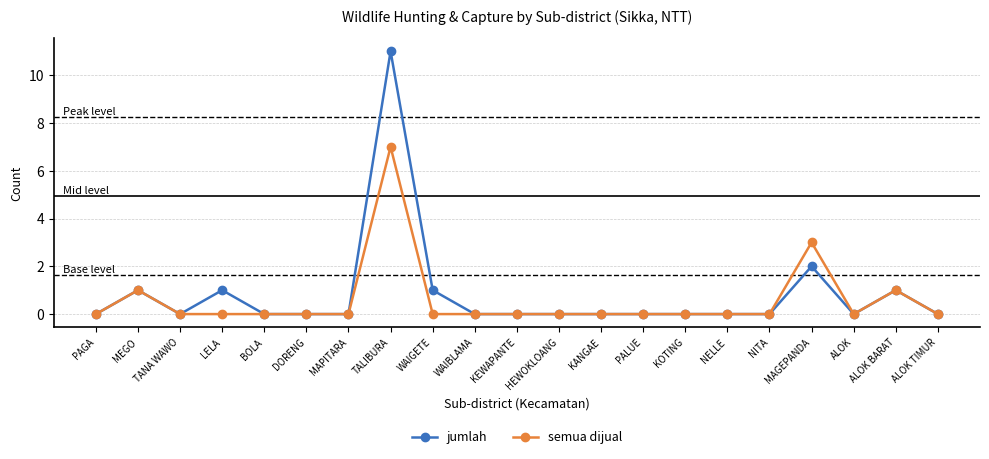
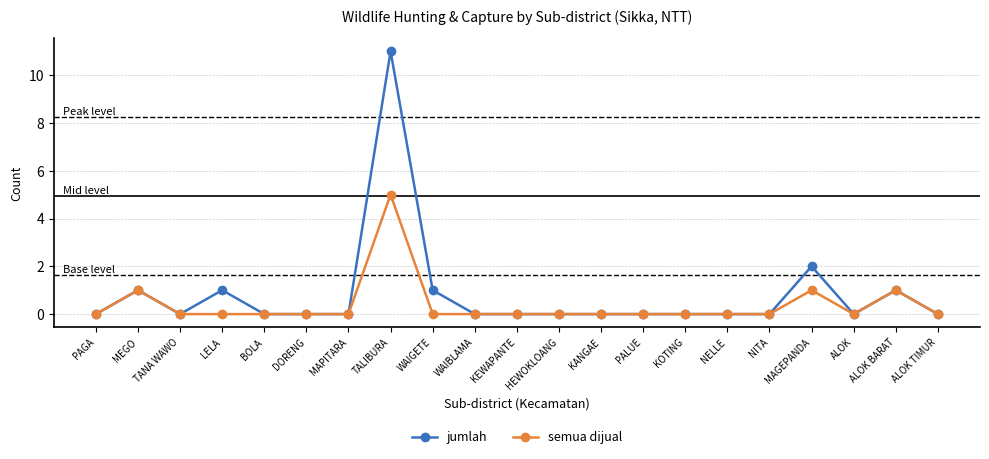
  {
    "jumlah": {
      "LELA": 1,
      "TALIBURA": 11,
      "WAIGETE": 1,
      "MAGEPANDA": 2
    },
    "semua dijual": {
      "LELA": 0,
-     "TALIBURA": 7,
+     "TALIBURA": 5,
      "WAIGETE": 0,
-     "MAGEPANDA": 3
+     "MAGEPANDA": 1
    }
  }
